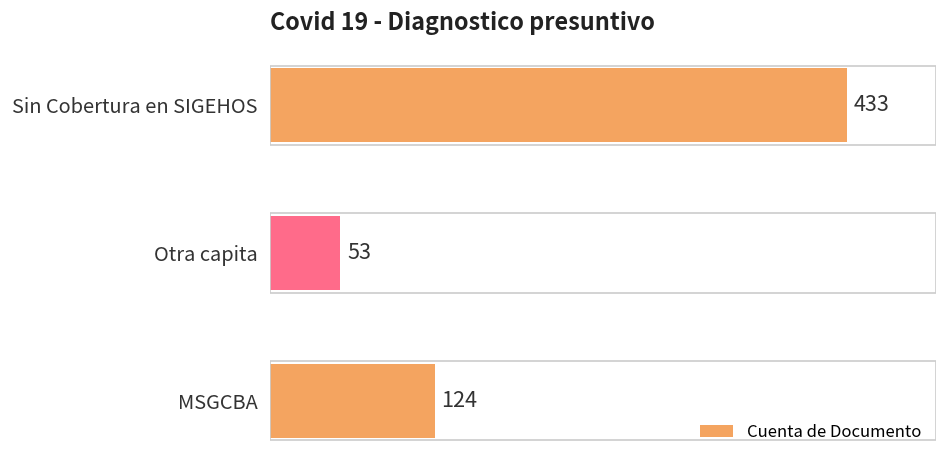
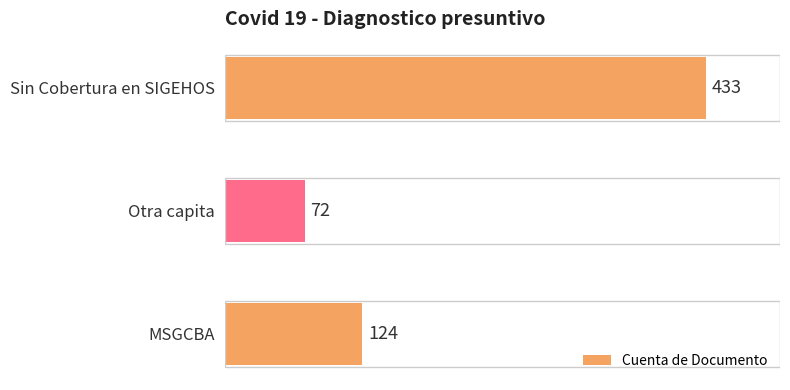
  {
    "Sin Cobertura en SIGEHOS": 433,
-   "Otra capita": 53,
+   "Otra capita": 72,
    "MSGCBA": 124
  }
